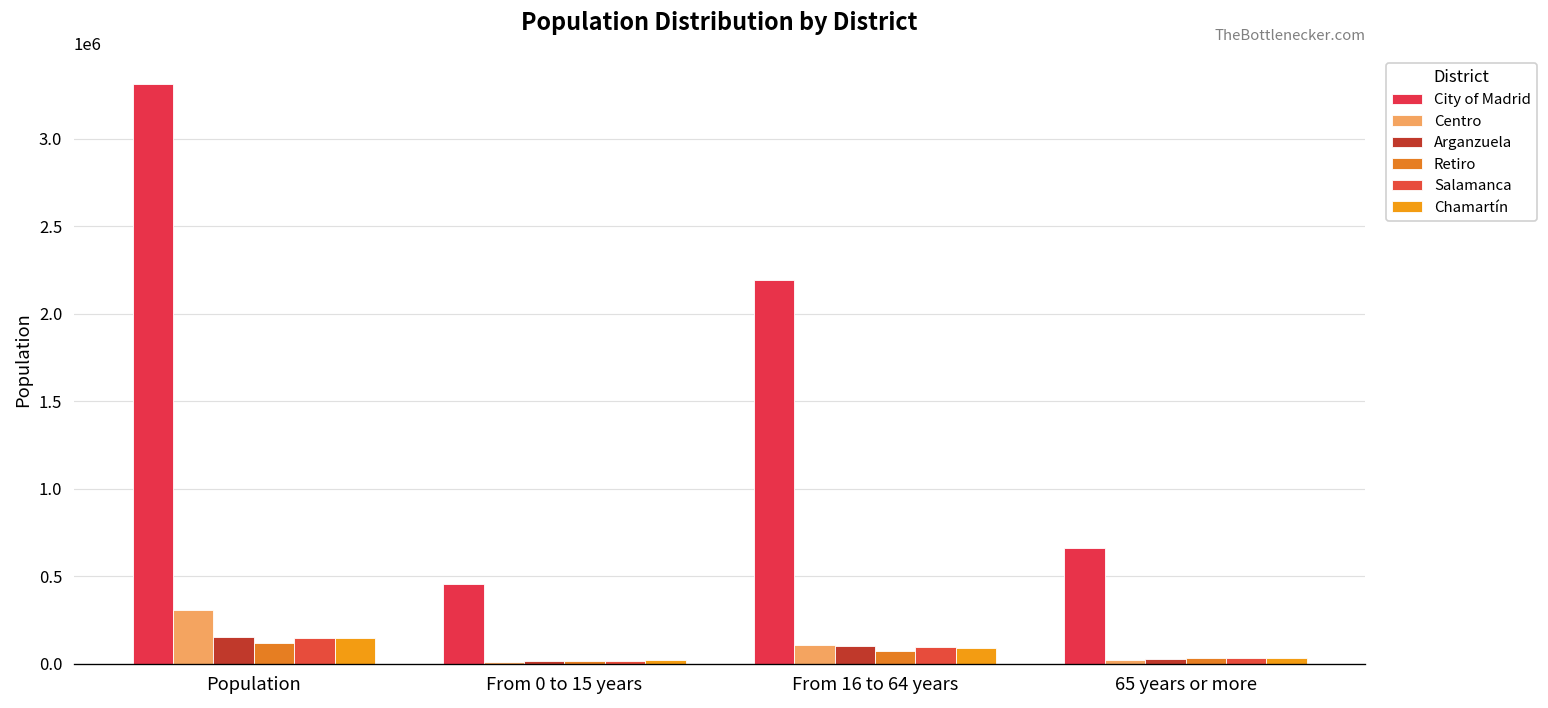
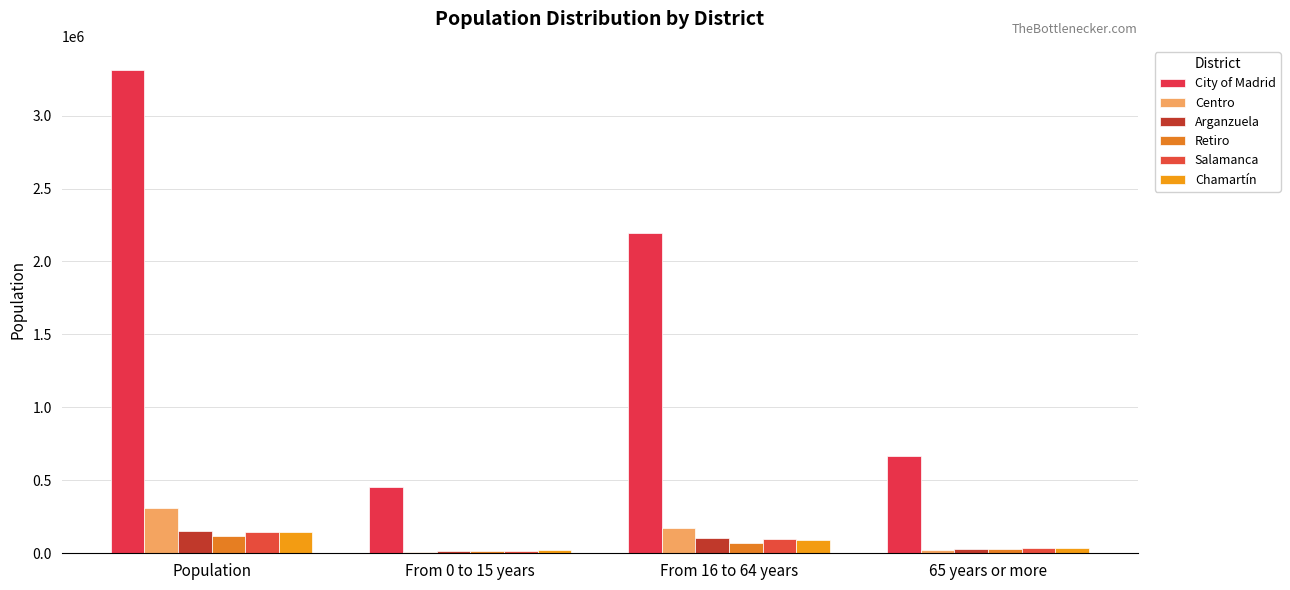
  {
    "Centro": {
      "Population": 310000,
-     "From 16 to 64 years": 110000,
+     "From 16 to 64 years": 170000,
      "65 years or more": 20000
    }
  }
